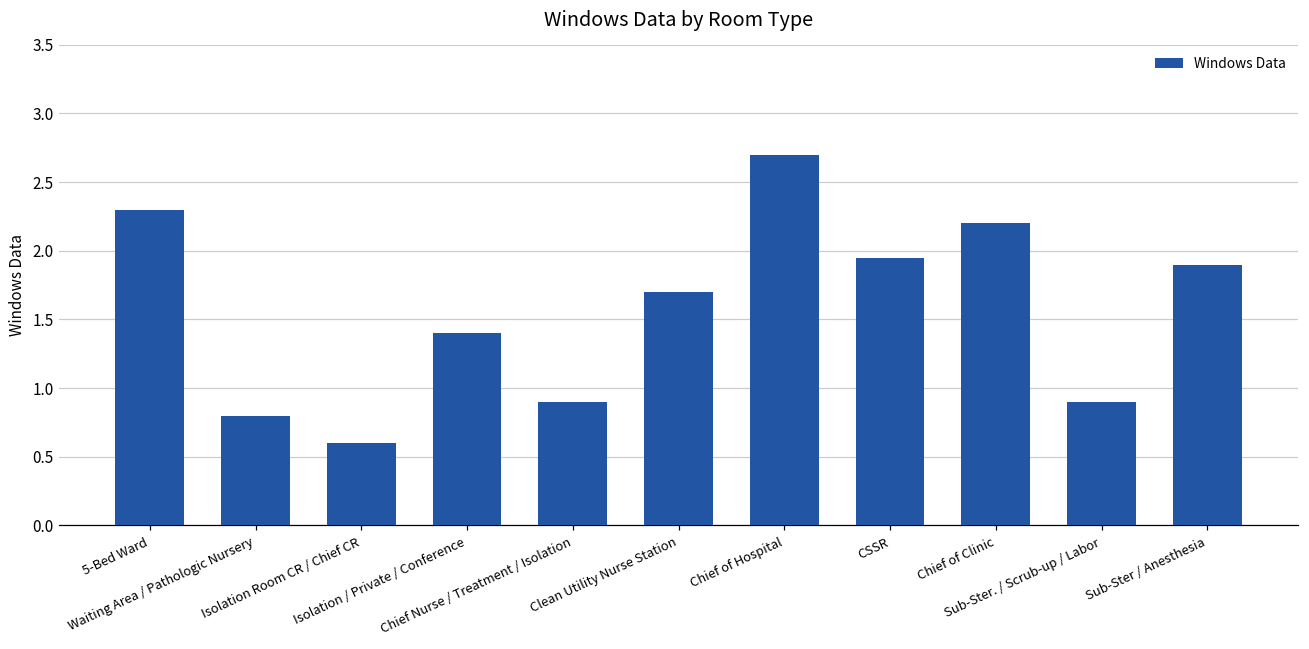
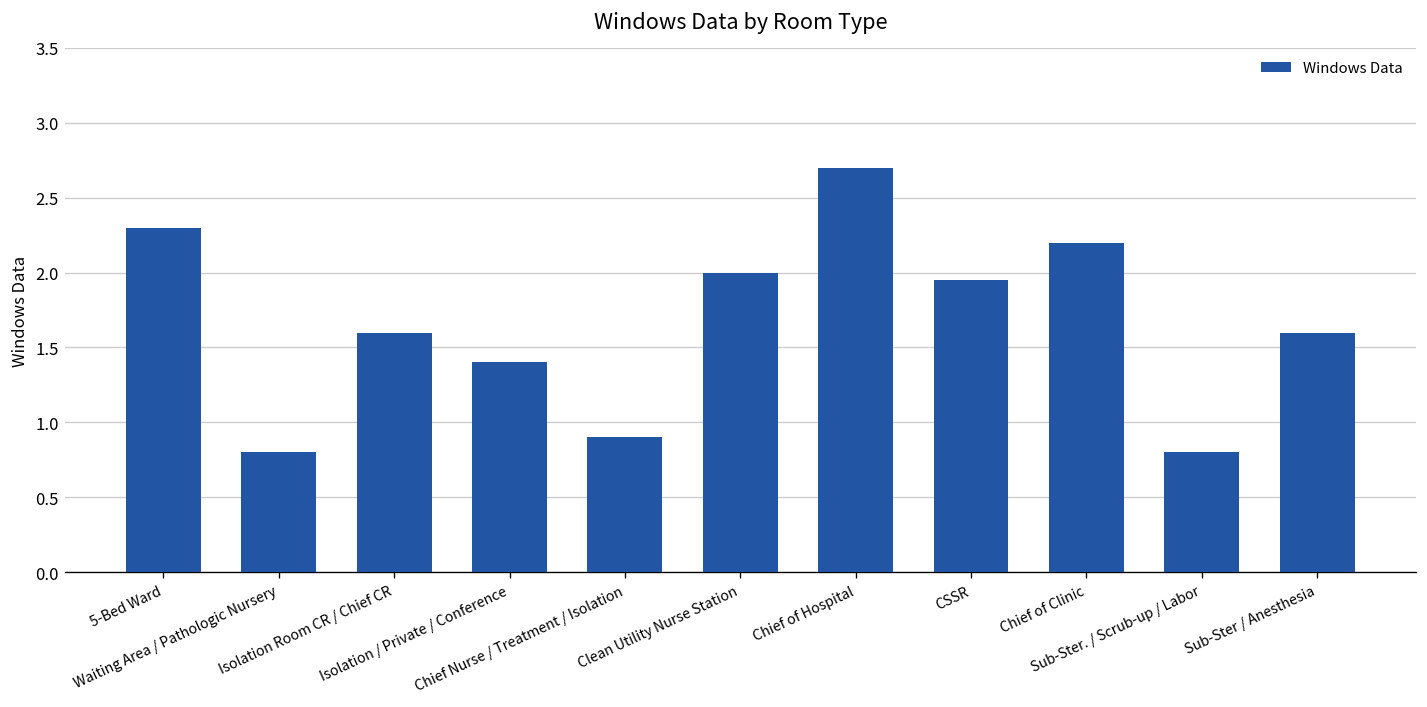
  {
    "5-Bed Ward": 2.3,
    "Waiting Area / Pathologic Nursery": 0.8,
-   "Isolation Room CR / Chief CR": 0.6,
+   "Isolation Room CR / Chief CR": 1.6,
    "Isolation / Private / Conference": 1.4,
    "Chief Nurse / Treatment / Isolation": 0.9,
-   "Clean Utility Nurse Station": 1.7,
+   "Clean Utility Nurse Station": 2.0,
    "Chief of Hospital": 2.7,
    "CSSR": 1.95,
    "Chief of Clinic": 2.2,
-   "Sub-Ster. / Scrub-up / Labor": 0.9,
-   "Sub-Ster / Anesthesia": 1.9
+   "Sub-Ster. / Scrub-up / Labor": 0.8,
+   "Sub-Ster / Anesthesia": 1.6
  }
